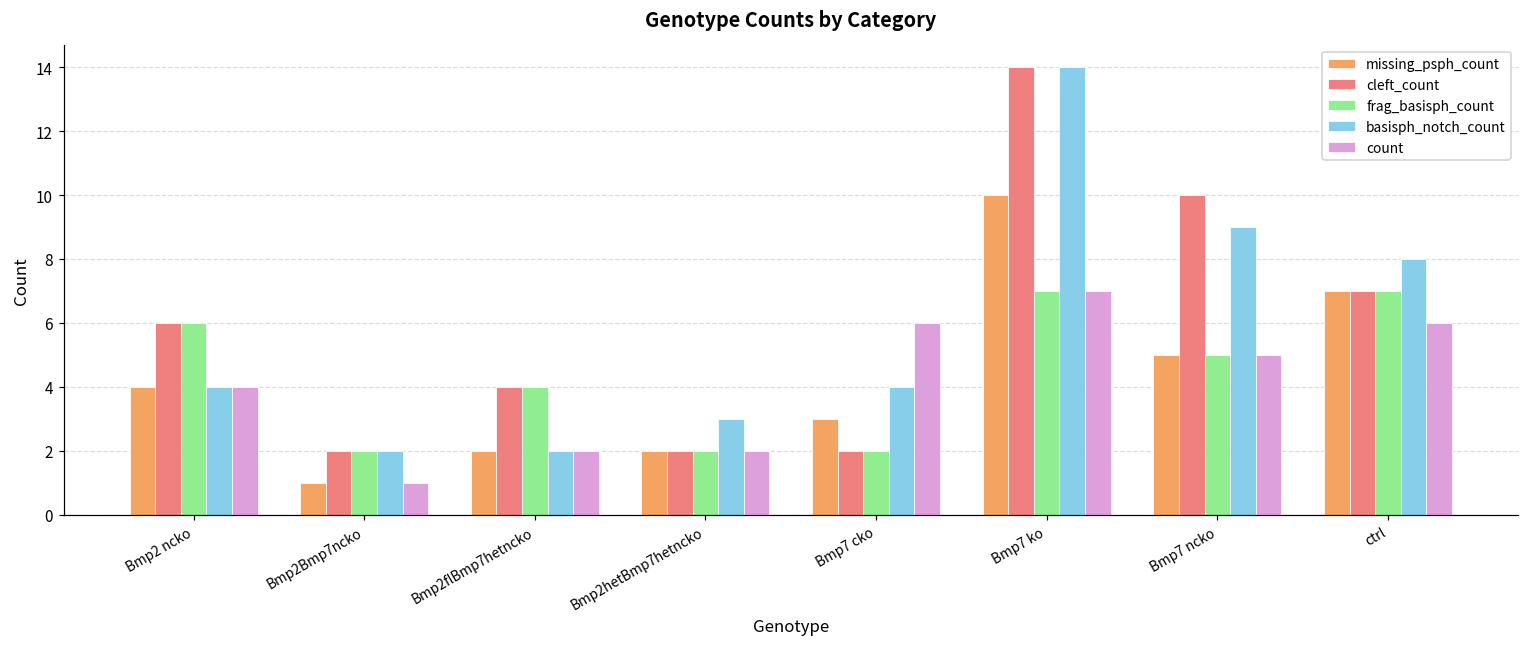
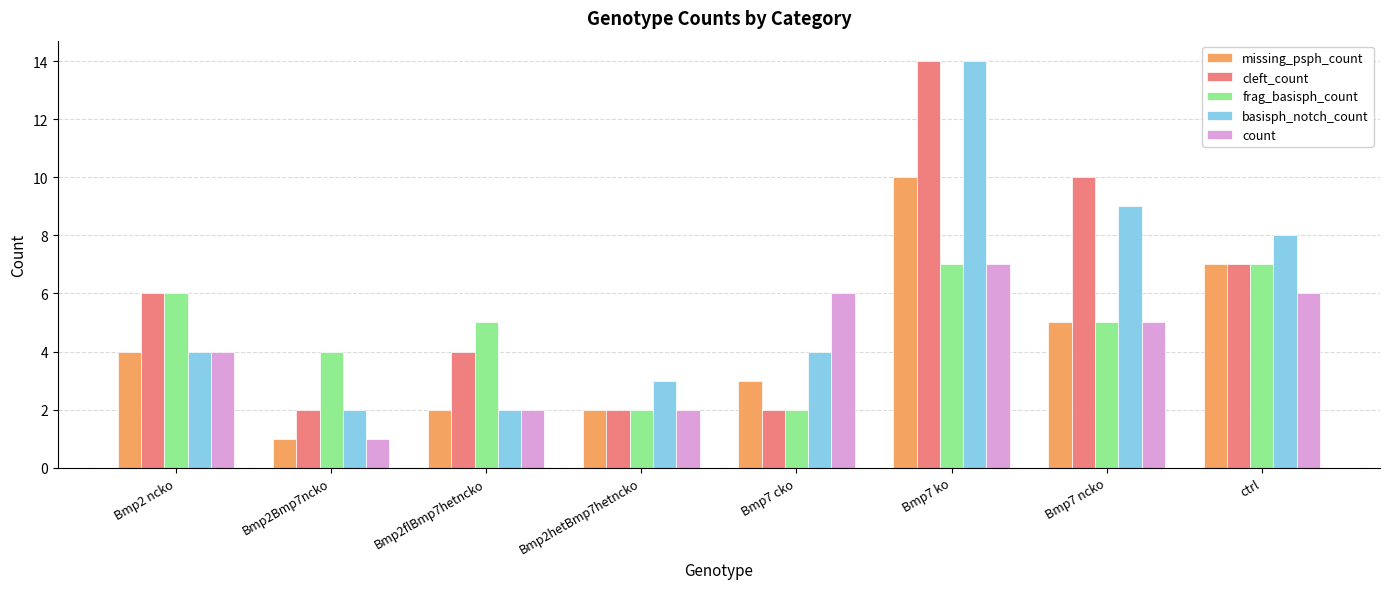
  {
    "frag_basisph_count": {
      "Bmp2 ncko": 6,
-     "Bmp2Bmp7ncko": 2,
-     "Bmp2flBmp7hetncko": 4,
+     "Bmp2Bmp7ncko": 4,
+     "Bmp2flBmp7hetncko": 5,
      "Bmp2hetBmp7hetncko": 2,
      "Bmp7 cko": 2,
      "Bmp7 ko": 7,
      "Bmp7 ncko": 5,
      "ctrl": 7
    },
    "basisph_notch_count": {
      "Bmp2 ncko": 4,
      "Bmp2Bmp7ncko": 2,
      "Bmp2flBmp7hetncko": 2,
      "Bmp2hetBmp7hetncko": 3,
      "Bmp7 cko": 4,
      "Bmp7 ko": 14,
      "Bmp7 ncko": 9,
      "ctrl": 8
    },
    "count": {
      "Bmp2 ncko": 4,
      "Bmp2Bmp7ncko": 1,
      "Bmp2flBmp7hetncko": 2,
      "Bmp2hetBmp7hetncko": 2,
      "Bmp7 cko": 6,
      "Bmp7 ko": 7,
      "Bmp7 ncko": 5,
      "ctrl": 6
    }
  }
